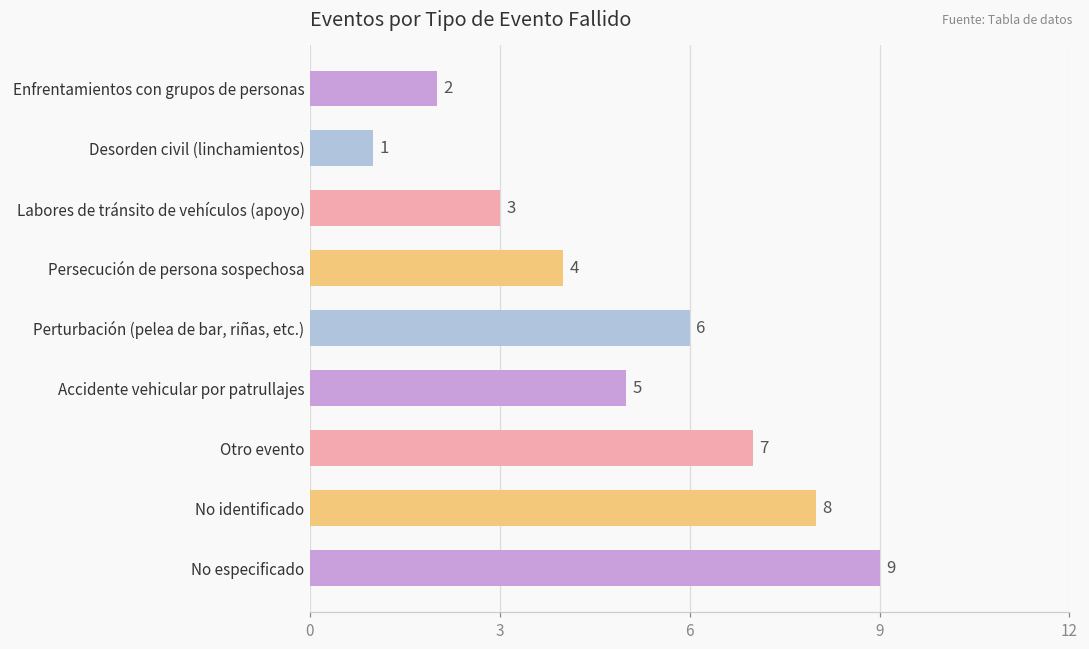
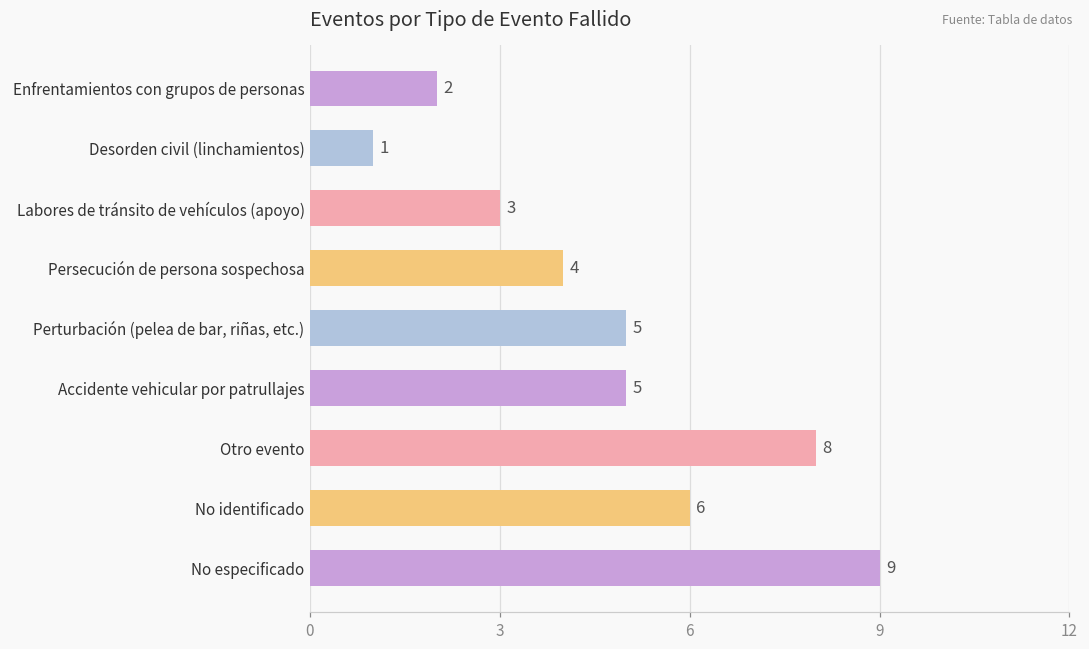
  {
    "Enfrentamientos con grupos de personas": 2,
    "Desorden civil (linchamientos)": 1,
    "Labores de tránsito de vehículos (apoyo)": 3,
    "Persecución de persona sospechosa": 4,
-   "Perturbación (pelea de bar, riñas, etc.)": 6,
+   "Perturbación (pelea de bar, riñas, etc.)": 5,
    "Accidente vehicular por patrullajes": 5,
-   "Otro evento": 7,
-   "No identificado": 8,
+   "Otro evento": 8,
+   "No identificado": 6,
    "No especificado": 9
  }
